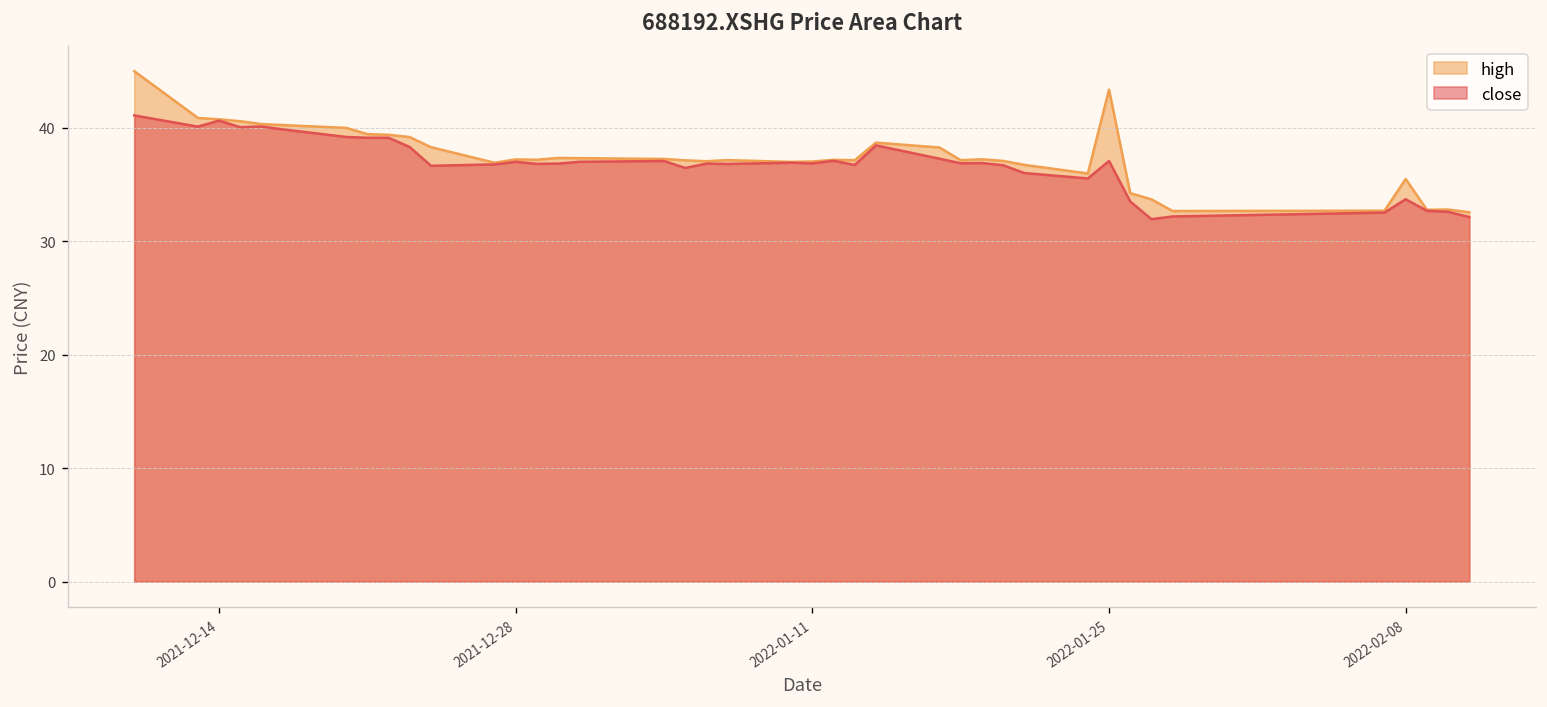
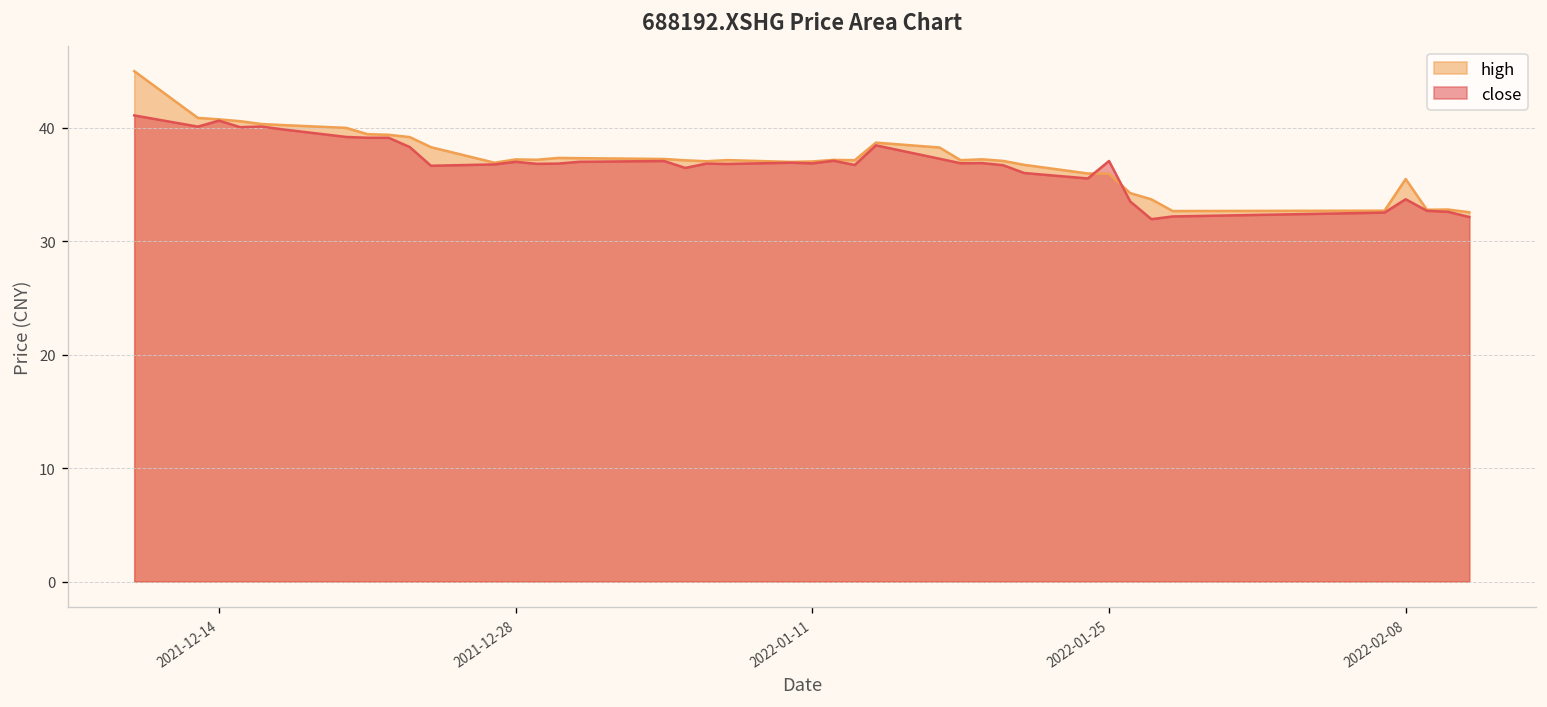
  {
    "high": {
-     "2022-01-25": 43,
+     "2022-01-25": 36,
      "2022-02-08": 35
    },
    "close": {
      "2022-01-25": 37,
      "2022-02-08": 34
    }
  }
